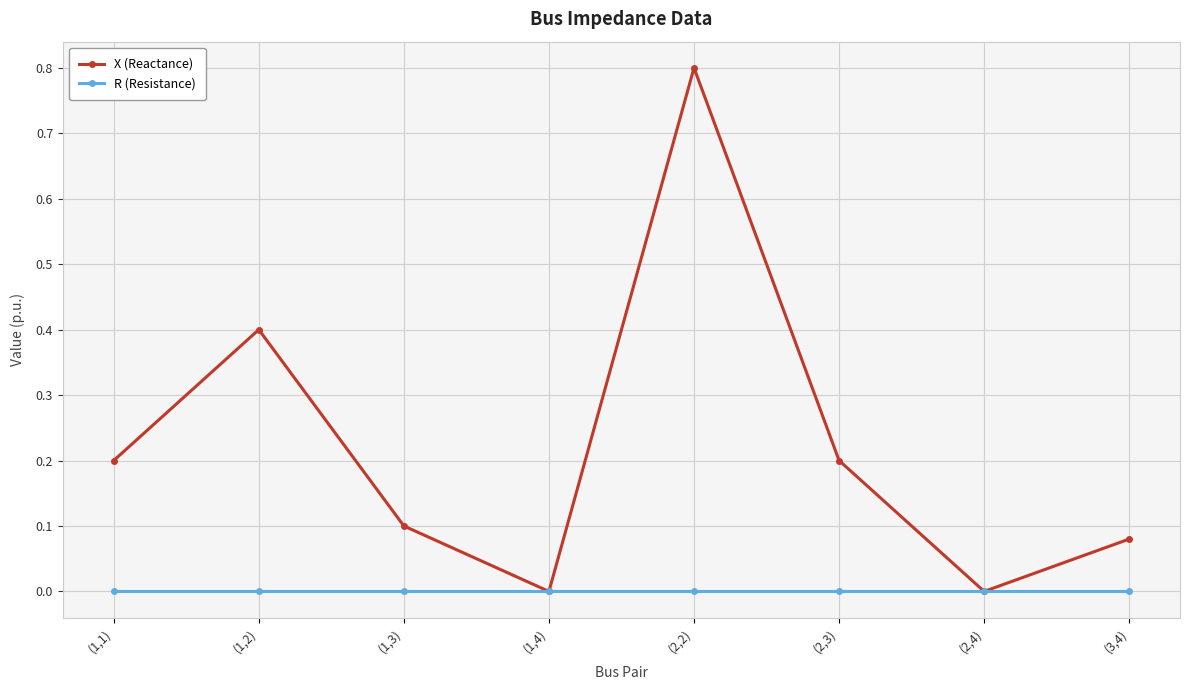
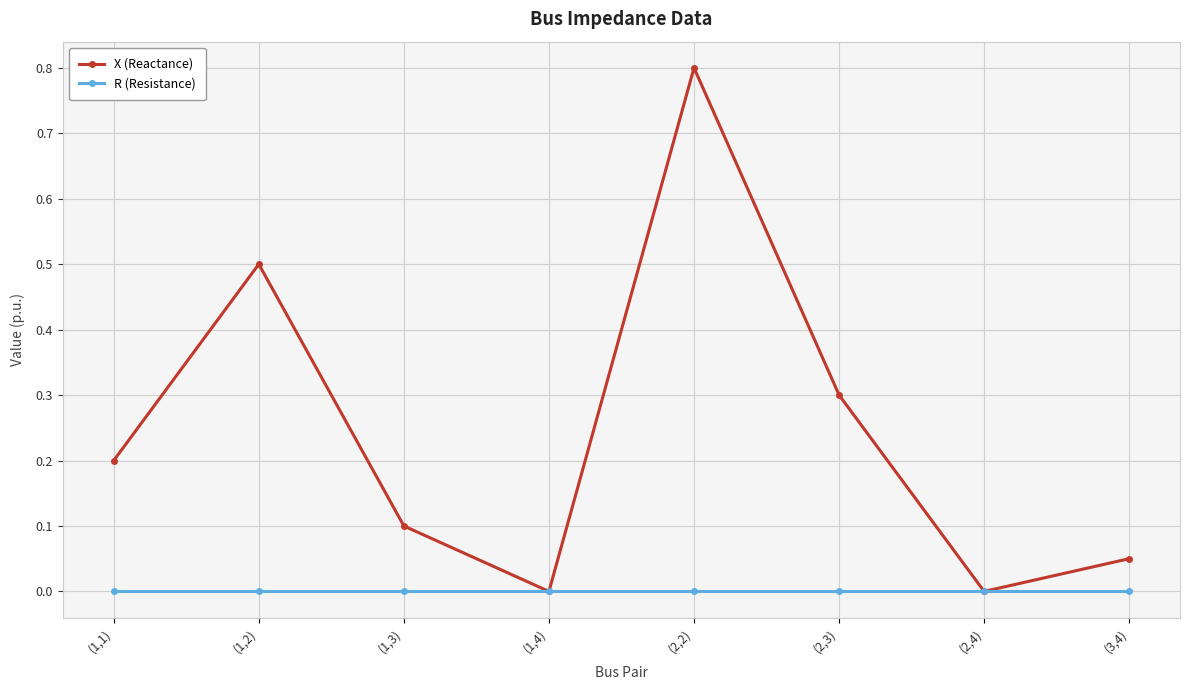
  {
    "X (Reactance)": {
      "(1,1)": 0.20,
-     "(1,2)": 0.4,
+     "(1,2)": 0.5,
      "(1,3)": 0.10,
      "(2,2)": 0.80,
-     "(2,3)": 0.2,
-     "(3,4)": 0.08
+     "(2,3)": 0.3,
+     "(3,4)": 0.05
    },
    "R (Resistance)": {
      "(1,1)": 0.00,
      "(1,2)": 0.00,
      "(1,3)": 0.00,
      "(2,2)": 0.00,
      "(2,3)": 0.00,
      "(3,4)": 0.00
    }
  }
